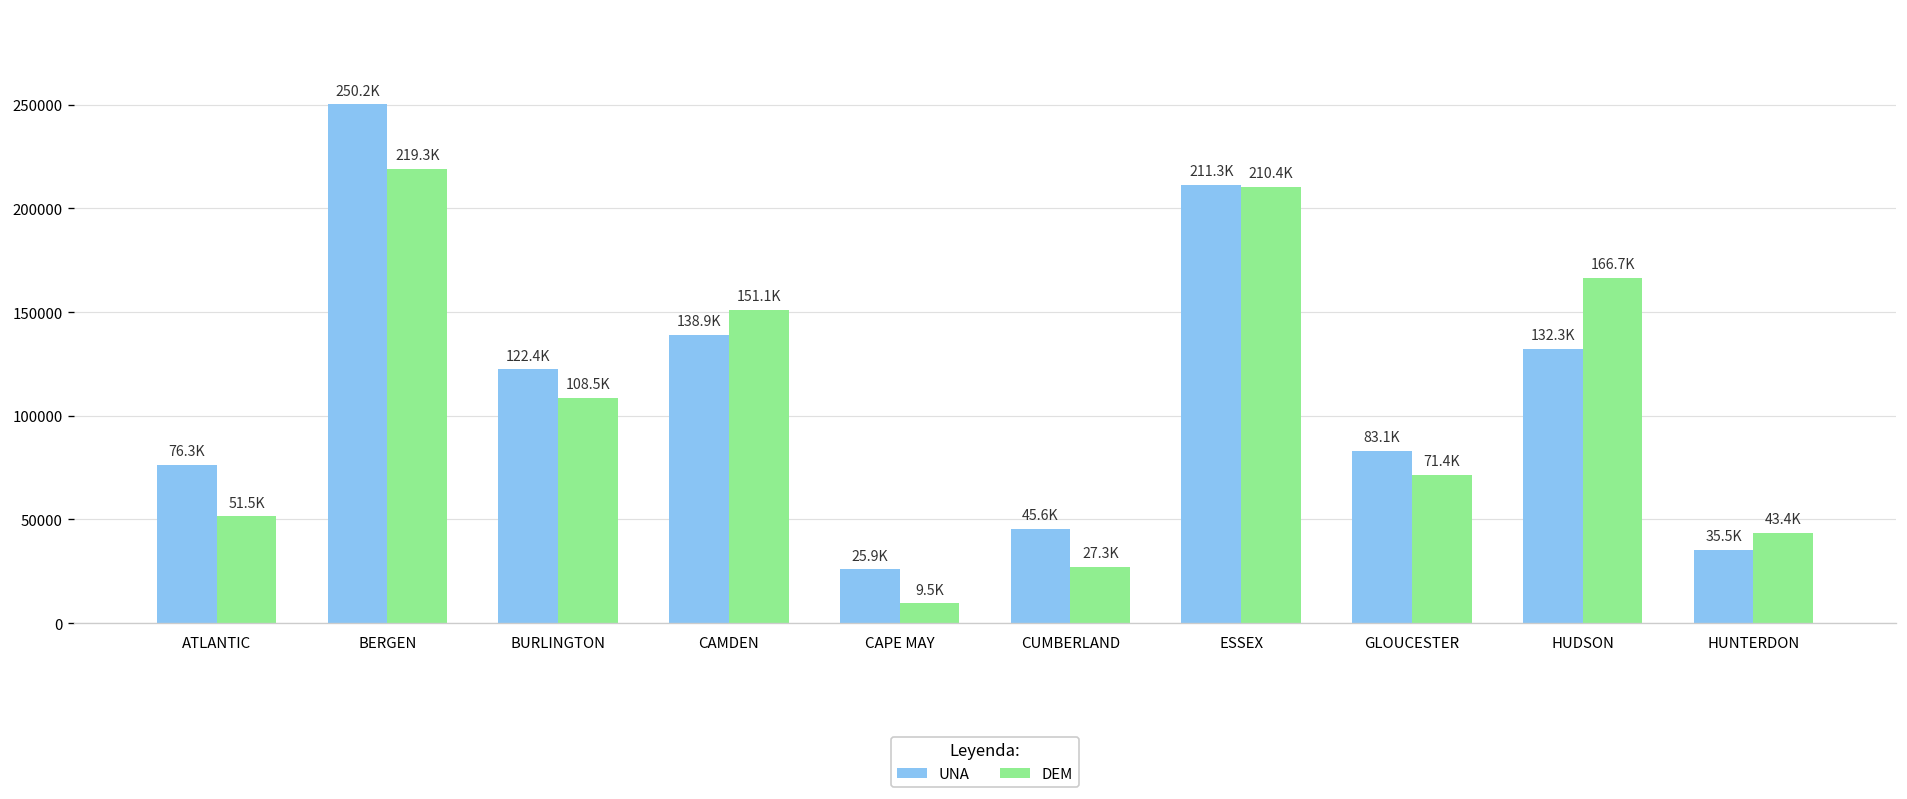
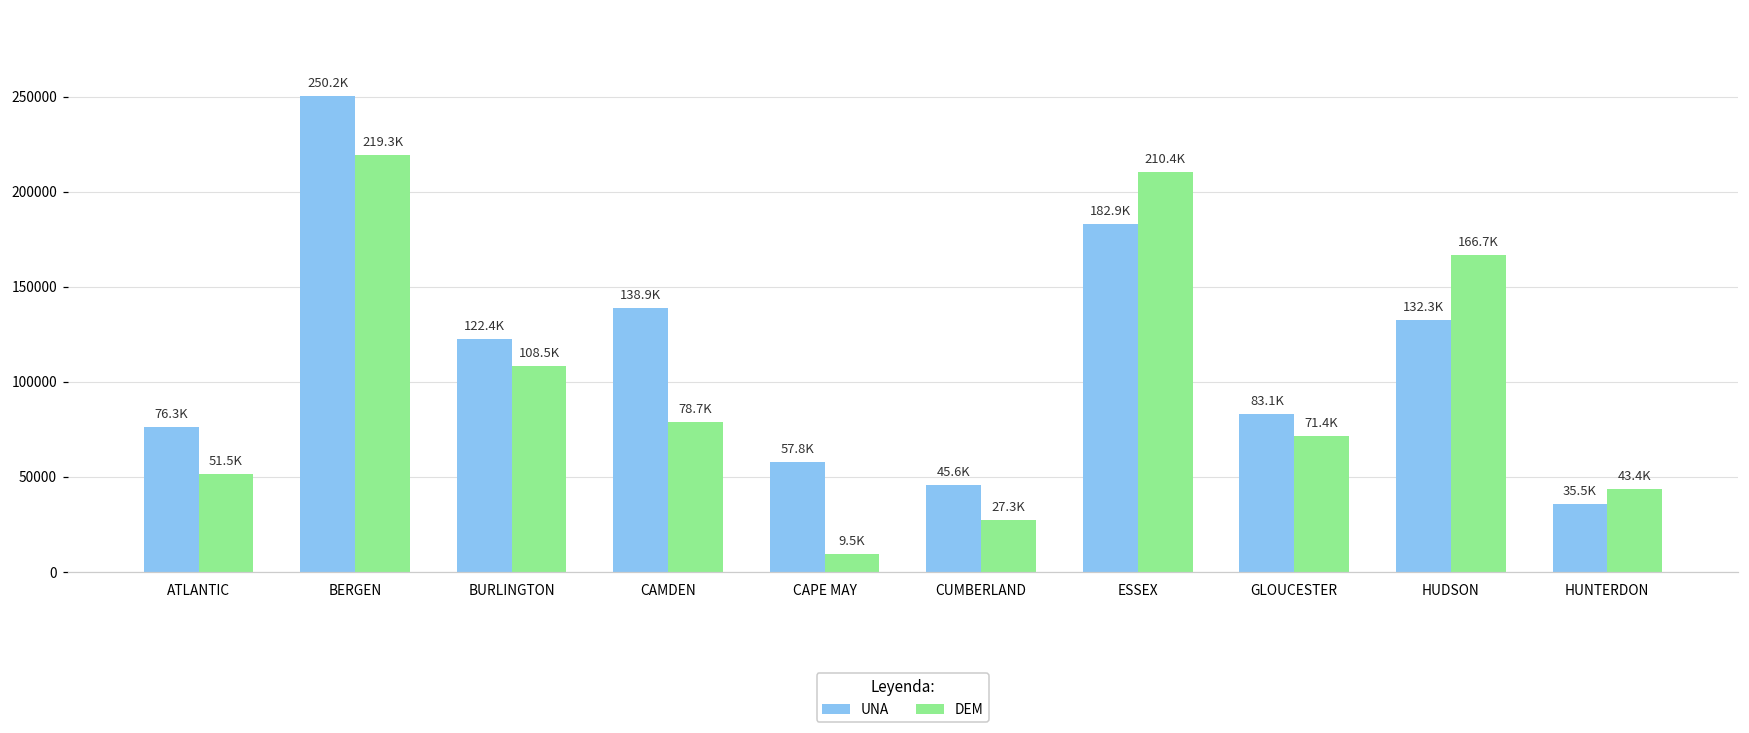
  {
    "UNA": {
      "ATLANTIC": "76.3K",
      "BERGEN": "250.2K",
      "BURLINGTON": "122.4K",
      "CAMDEN": "138.9K",
-     "CAPE MAY": "25.9K",
+     "CAPE MAY": "57.8K",
      "CUMBERLAND": "45.6K",
-     "ESSEX": "211.3K",
+     "ESSEX": "182.9K",
      "GLOUCESTER": "83.1K",
      "HUDSON": "132.3K",
      "HUNTERDON": "35.5K"
    },
    "DEM": {
      "ATLANTIC": "51.5K",
      "BERGEN": "219.3K",
      "BURLINGTON": "108.5K",
-     "CAMDEN": "151.1K",
+     "CAMDEN": "78.7K",
      "CAPE MAY": "9.5K",
      "CUMBERLAND": "27.3K",
      "ESSEX": "210.4K",
      "GLOUCESTER": "71.4K",
      "HUDSON": "166.7K",
      "HUNTERDON": "43.4K"
    }
  }
